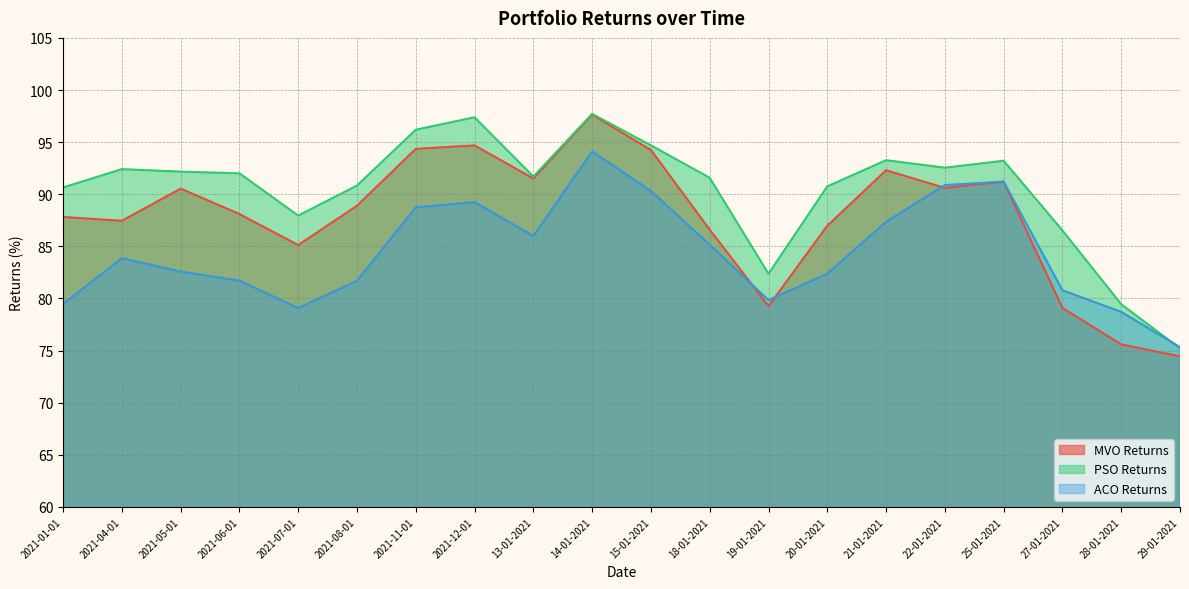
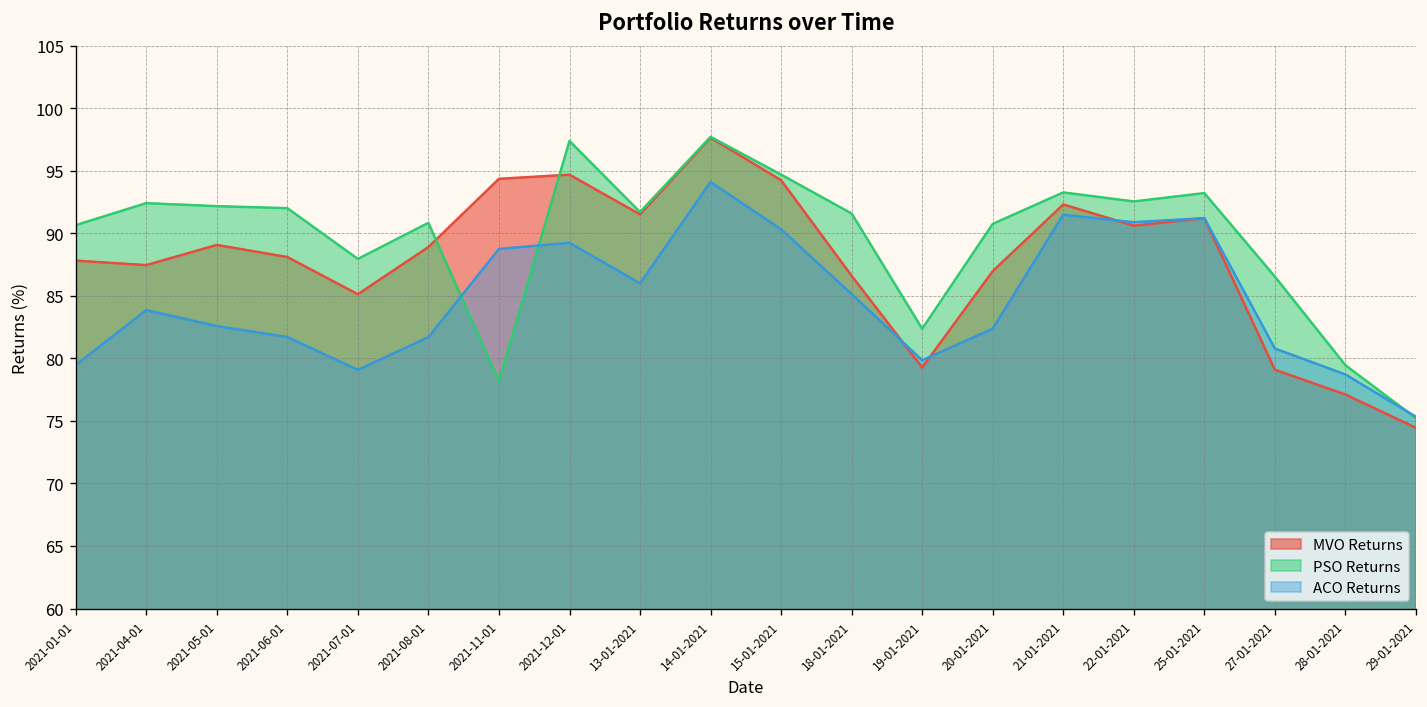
  {
    "MVO Returns": {
      "2021-01-01": 87.8,
      "2021-04-01": 87.5,
-     "2021-05-01": 90.5,
+     "2021-05-01": 89.1,
      "2021-06-01": 88.1,
      "2021-07-01": 85.1,
      "2021-08-01": 88.9,
      "2021-11-01": 94.4,
      "2021-12-01": 94.7,
      "15-01-2021": 94.2,
      "18-01-2021": 86.6,
      "19-01-2021": 79.3,
      "20-01-2021": 87.0,
      "21-01-2021": 92.3,
      "22-01-2021": 90.6,
      "27-01-2021": 79.1,
-     "28-01-2021": 75.6,
+     "28-01-2021": 77.1,
      "29-01-2021": 74.4
    },
    "PSO Returns": {
      "2021-01-01": 90.6,
      "2021-04-01": 92.4,
      "2021-05-01": 92.2,
      "2021-06-01": 92.0,
      "2021-07-01": 88.0,
      "2021-08-01": 90.8,
-     "2021-11-01": 96.2,
+     "2021-11-01": 78.2,
      "2021-12-01": 97.4,
      "15-01-2021": 94.7,
      "18-01-2021": 91.6,
      "19-01-2021": 82.4,
      "20-01-2021": 90.8,
      "21-01-2021": 93.3,
      "22-01-2021": 92.5,
      "25-01-2021": 93.2,
      "27-01-2021": 86.5,
      "28-01-2021": 79.4
    },
    "ACO Returns": {
      "2021-01-01": 79.5,
      "2021-04-01": 83.9,
      "2021-05-01": 82.6,
      "2021-06-01": 81.7,
      "2021-07-01": 79.1,
      "2021-08-01": 81.7,
      "2021-11-01": 88.7,
      "2021-12-01": 89.2,
      "13-01-2021": 86.0,
      "14-01-2021": 94.1,
      "15-01-2021": 90.3,
      "18-01-2021": 85.1,
      "19-01-2021": 79.8,
      "20-01-2021": 82.4,
-     "21-01-2021": 87.3,
+     "21-01-2021": 91.5,
      "22-01-2021": 90.9,
      "27-01-2021": 80.8,
      "28-01-2021": 78.7
    }
  }
